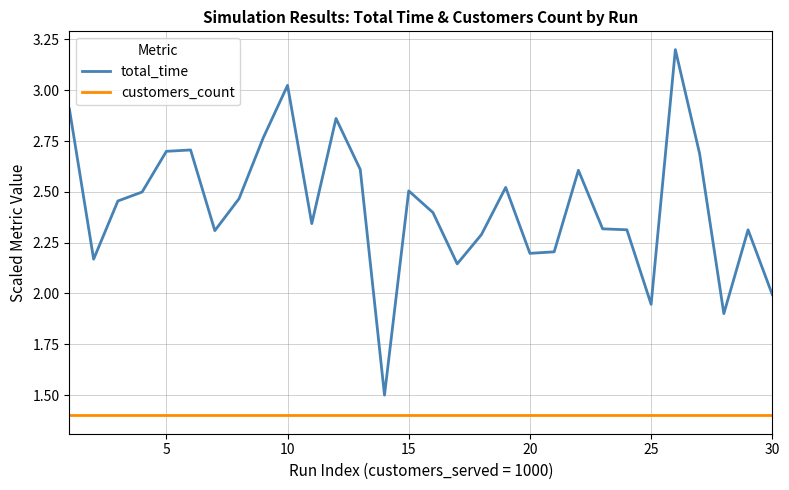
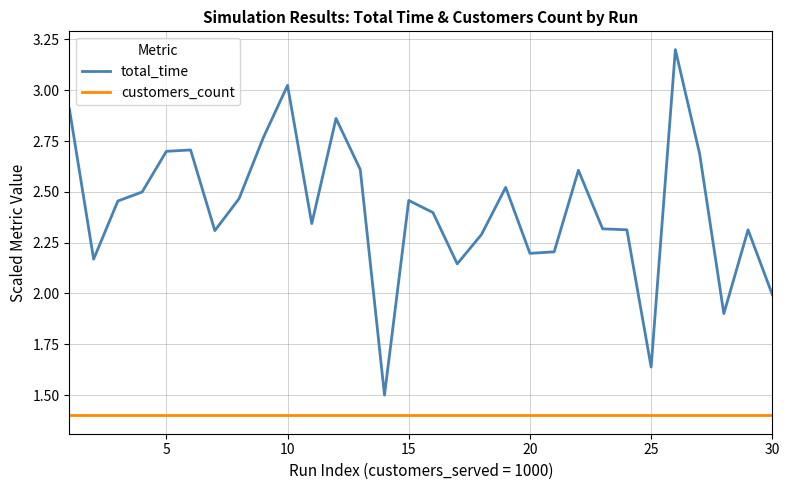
  {
    "total_time": {
      "5": 2.70,
      "10": 3.02,
-     "15": 2.51,
+     "15": 2.46,
      "20": 2.20,
-     "25": 1.95,
+     "25": 1.64,
      "30": 1.99
    },
    "customers_count": {
      "5": 1.40,
      "10": 1.40,
      "15": 1.40,
      "20": 1.40,
      "25": 1.40,
      "30": 1.40
    }
  }
